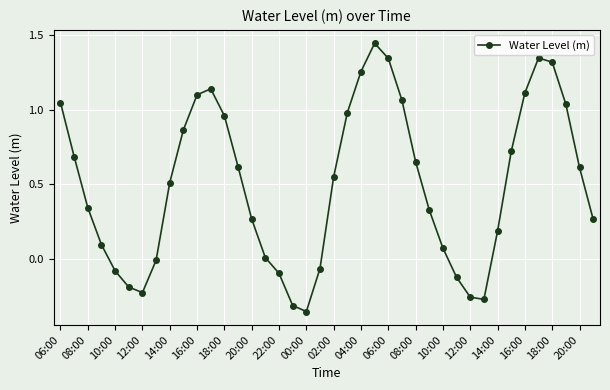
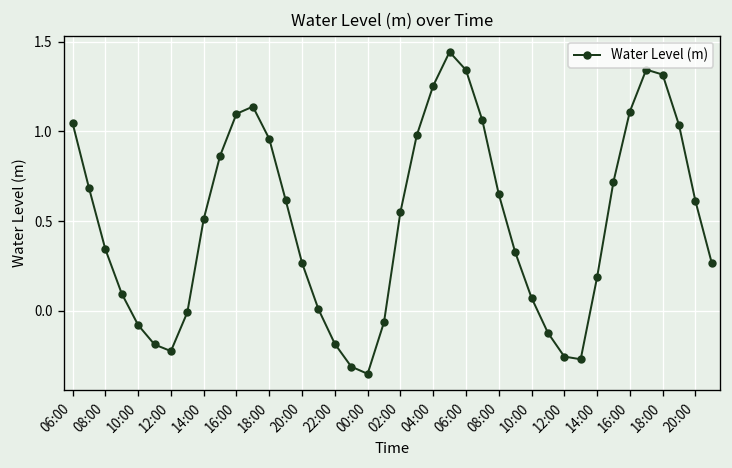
  {
-   "22:00": -0.10,
+   "22:00": -0.18,
    "00:00": -0.35,
    "02:00": 0.55,
    "04:00": 1.25
  }
